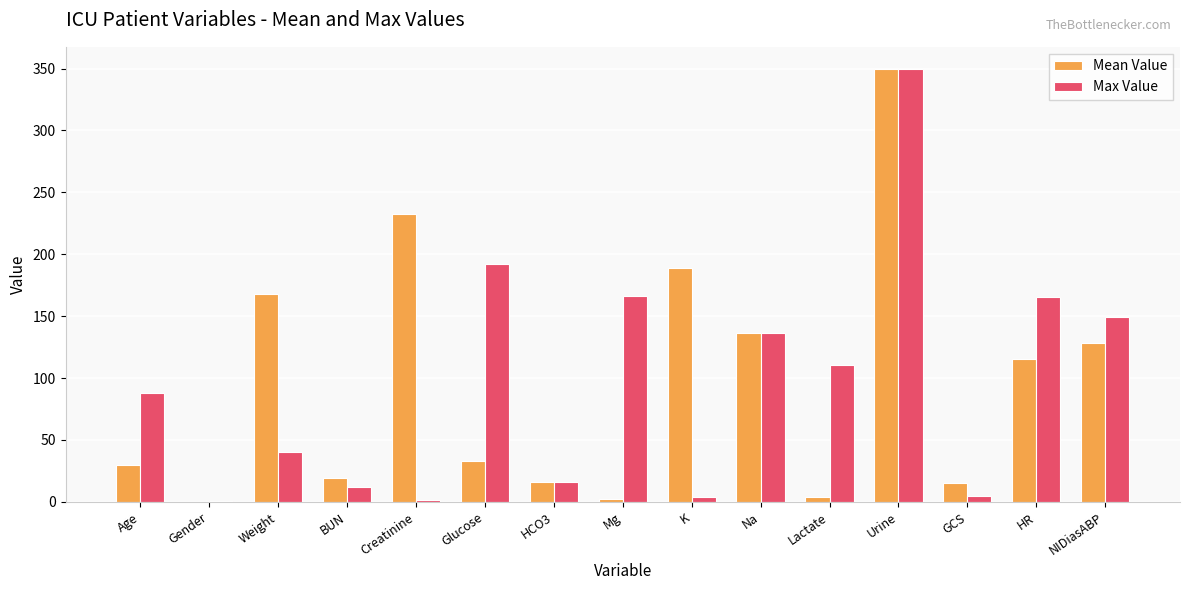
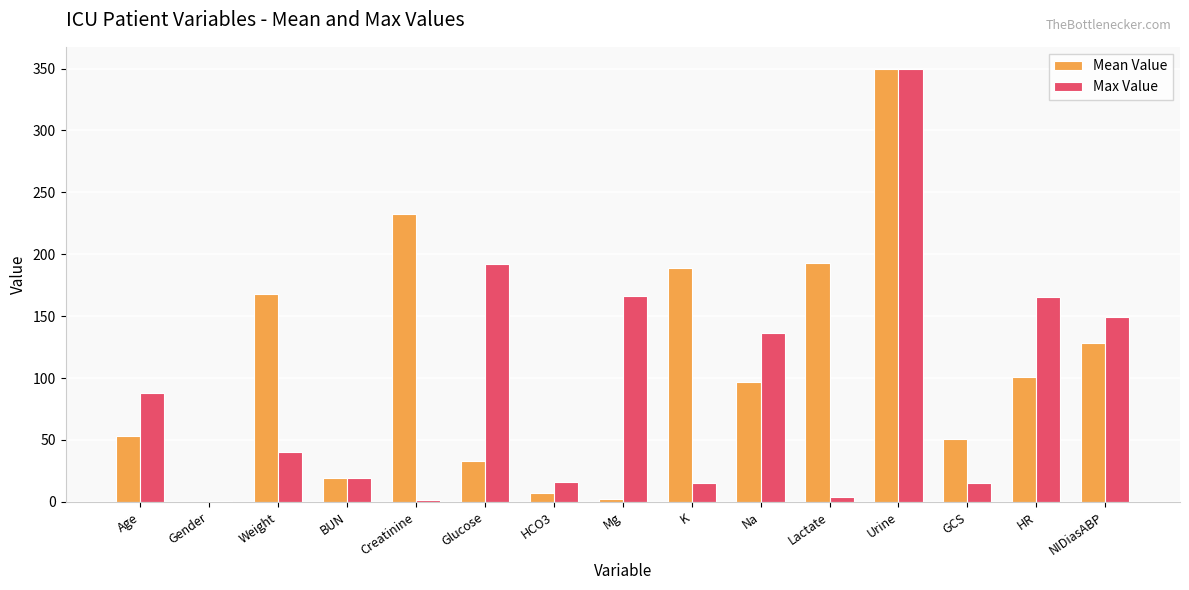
  {
    "Mean Value": {
-     "Age": 30,
+     "Age": 53,
      "Gender": 0,
      "Weight": 168,
      "BUN": 19,
      "Creatinine": 233,
      "Glucose": 33,
-     "HCO3": 16,
+     "HCO3": 7,
      "K": 189,
-     "Na": 136,
-     "Lactate": 4,
+     "Na": 97,
+     "Lactate": 193,
      "Urine": 350,
-     "GCS": 15,
-     "HR": 115,
+     "GCS": 51,
+     "HR": 101,
      "NIDiasABP": 129
    },
    "Max Value": {
      "Age": 88,
      "Weight": 41,
-     "BUN": 12,
+     "BUN": 19,
      "Glucose": 192,
      "HCO3": 16,
      "Mg": 166,
-     "K": 4,
+     "K": 15,
      "Na": 136,
-     "Lactate": 111,
+     "Lactate": 4,
      "Urine": 350,
-     "GCS": 5,
+     "GCS": 15,
      "HR": 166,
      "NIDiasABP": 149
    }
  }
